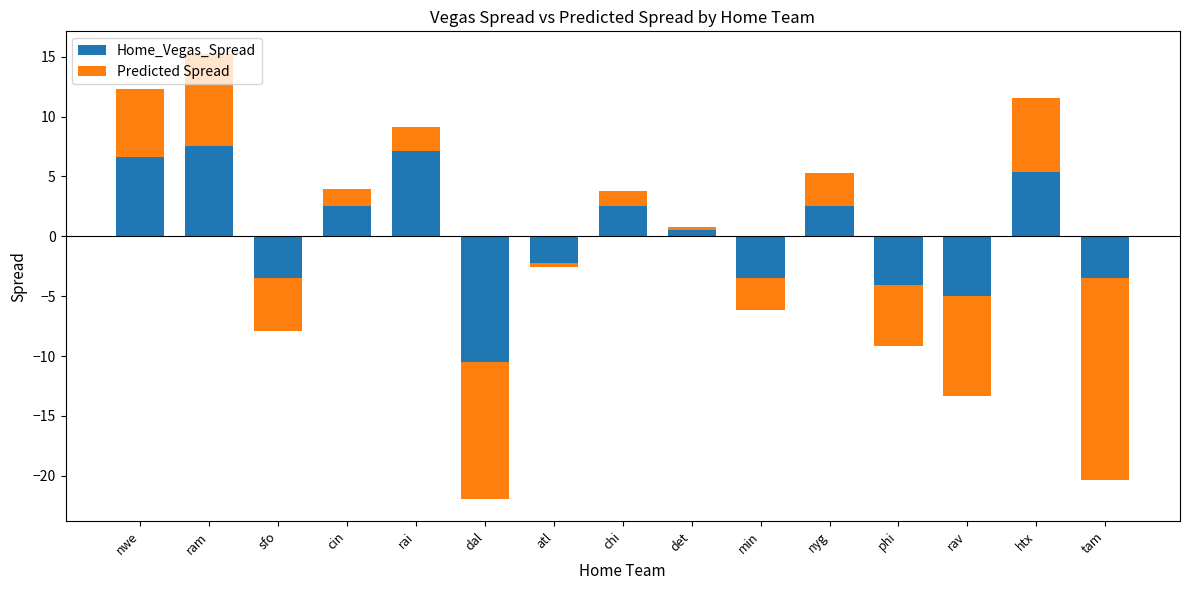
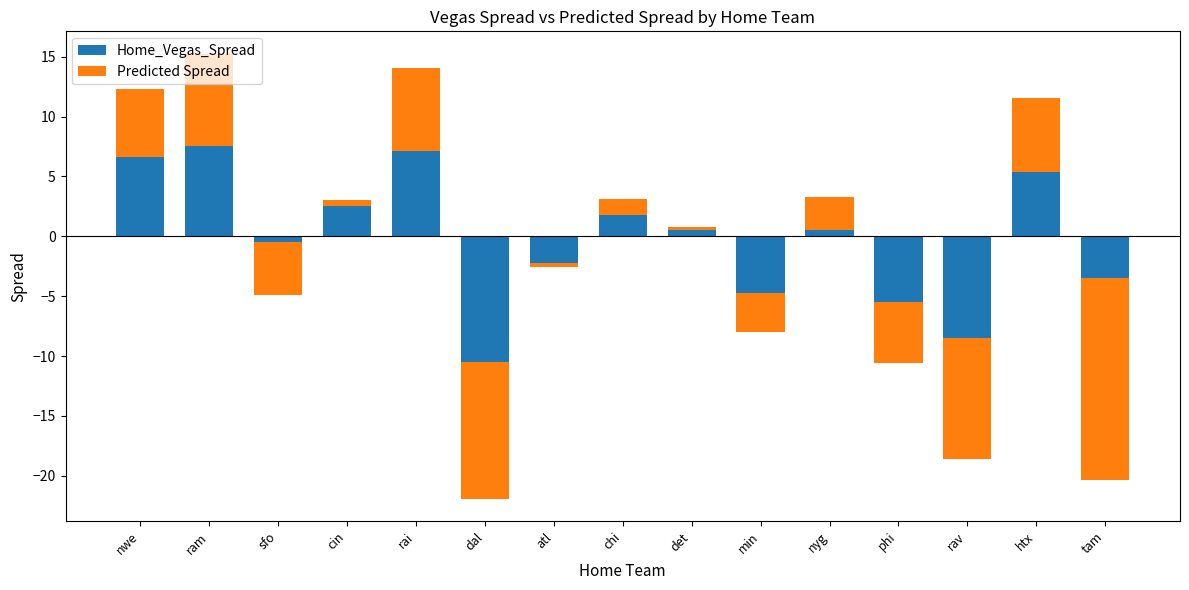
  {
    "Home_Vegas_Spread": {
      "nwe": 6.6,
      "ram": 7.5,
-     "sfo": -3.5,
+     "sfo": -0.5,
      "cin": 2.5,
      "rai": 7.1,
      "dal": -10.5,
      "atl": -2.2,
-     "chi": 2.5,
+     "chi": 1.8,
      "det": 0.5,
-     "min": -3.5,
-     "nyg": 2.5,
-     "phi": -4.1,
-     "rav": -5.0,
+     "min": -4.7,
+     "nyg": 0.5,
+     "phi": -5.5,
+     "rav": -8.5,
      "htx": 5.4,
      "tam": -3.5
    },
    "Predicted Spread": {
      "nwe": 5.7,
      "sfo": -4.4,
-     "cin": 1.5,
-     "rai": 2.1,
+     "cin": 0.5,
+     "rai": 7.0,
      "dal": -11.4,
      "atl": -0.3,
      "chi": 1.3,
      "det": 0.3,
-     "min": -2.6,
+     "min": -3.3,
      "nyg": 2.8,
      "phi": -5.1,
-     "rav": -8.4,
+     "rav": -10.1,
      "htx": 6.2,
      "tam": -16.9
    }
  }
